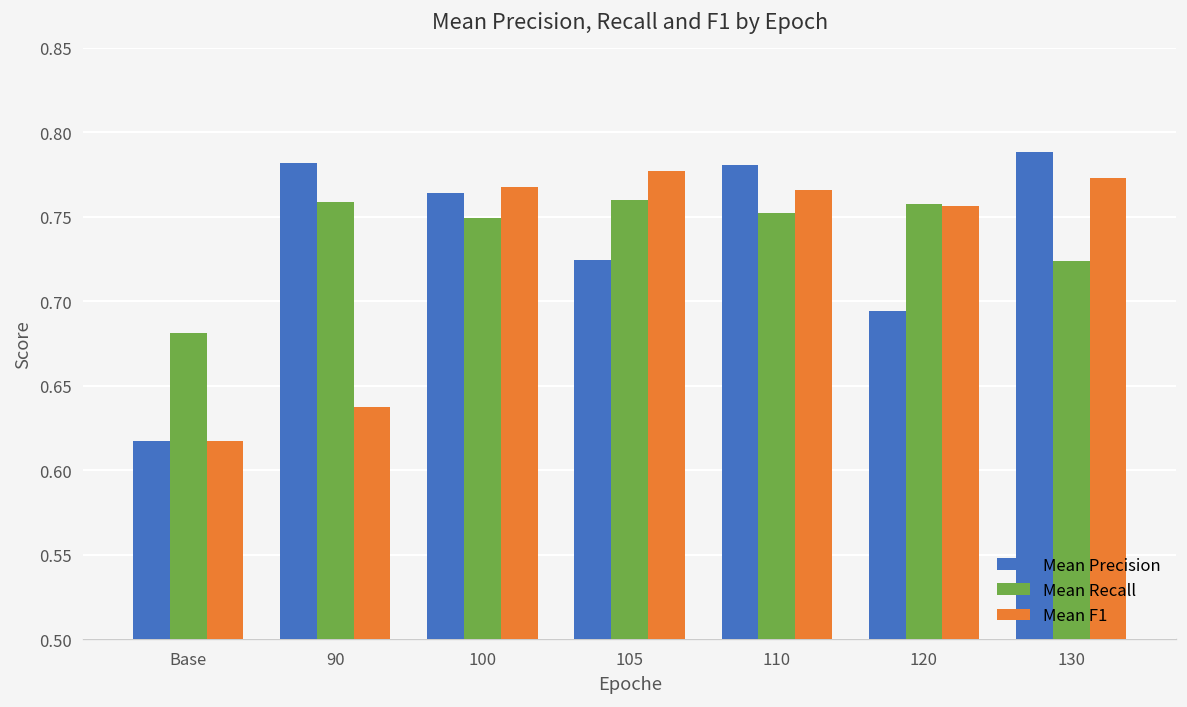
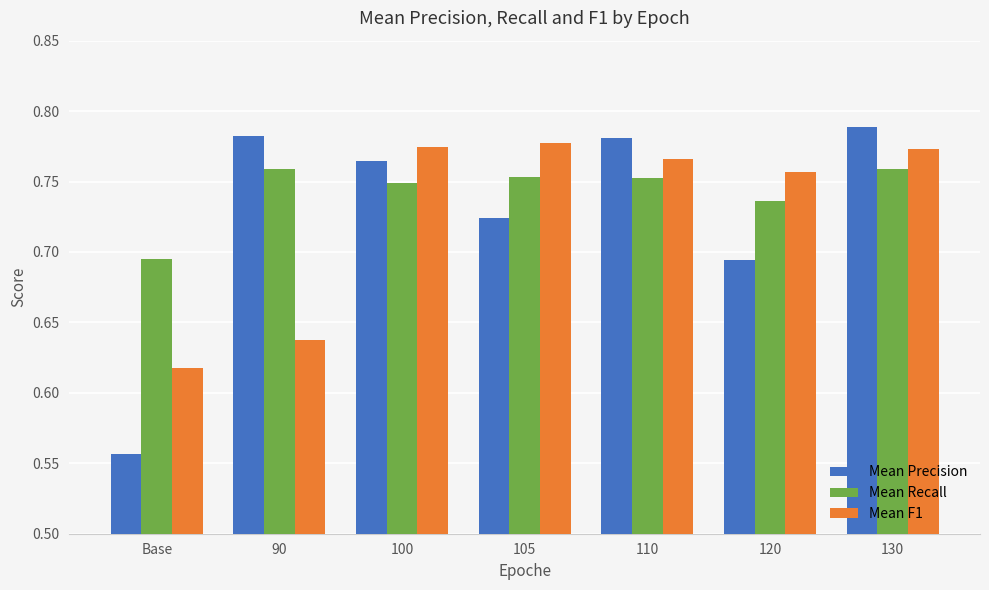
  {
    "Mean Precision": {
-     "Base": 0.617,
+     "Base": 0.556,
      "90": 0.782,
      "100": 0.764,
      "105": 0.724,
      "110": 0.781,
      "120": 0.695,
      "130": 0.788
    },
    "Mean Recall": {
-     "Base": 0.681,
+     "Base": 0.695,
      "90": 0.759,
      "100": 0.749,
-     "105": 0.760,
+     "105": 0.753,
      "110": 0.752,
-     "120": 0.758,
-     "130": 0.724
+     "120": 0.736,
+     "130": 0.759
    },
    "Mean F1": {
      "Base": 0.618,
      "90": 0.638,
-     "100": 0.768,
+     "100": 0.774,
      "105": 0.777,
      "110": 0.766,
      "120": 0.757,
      "130": 0.773
    }
  }
